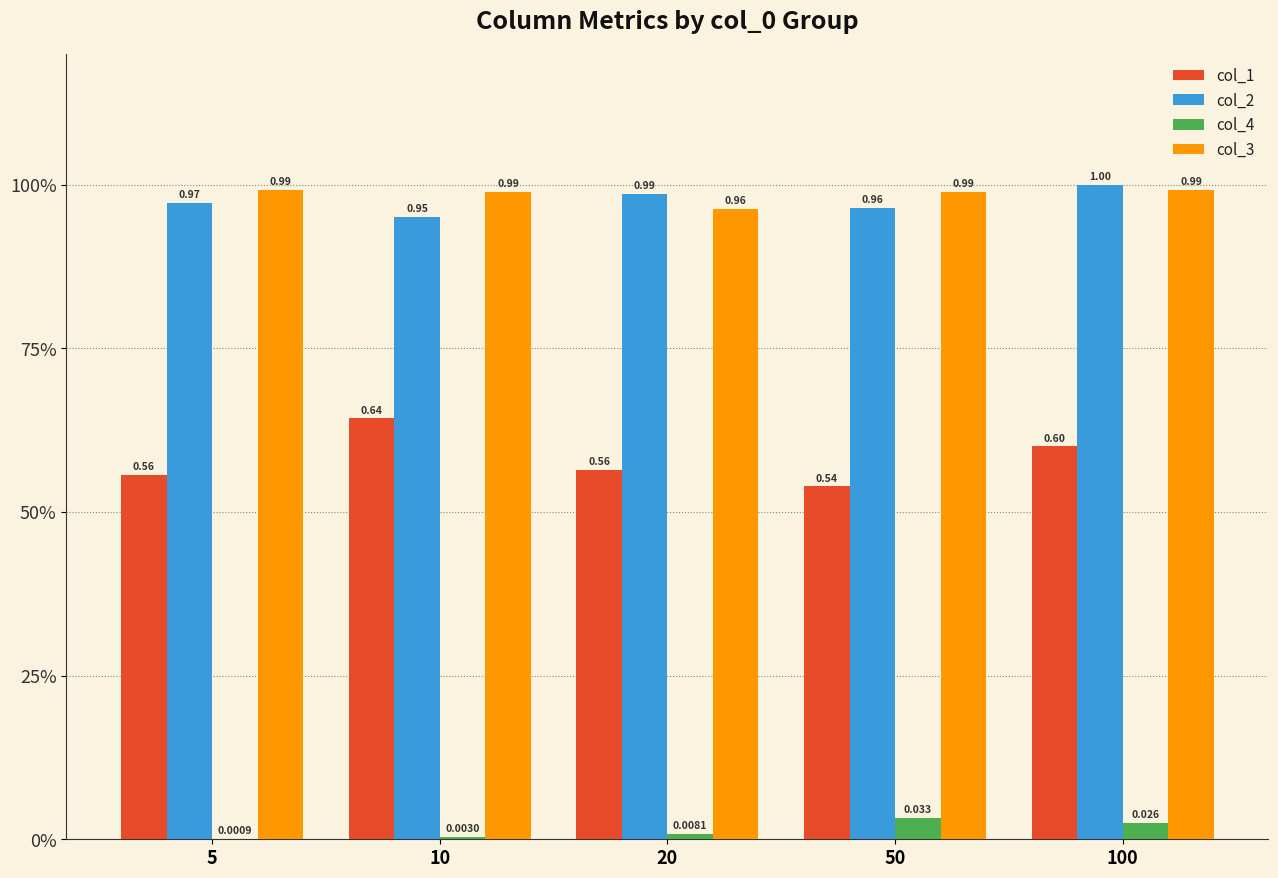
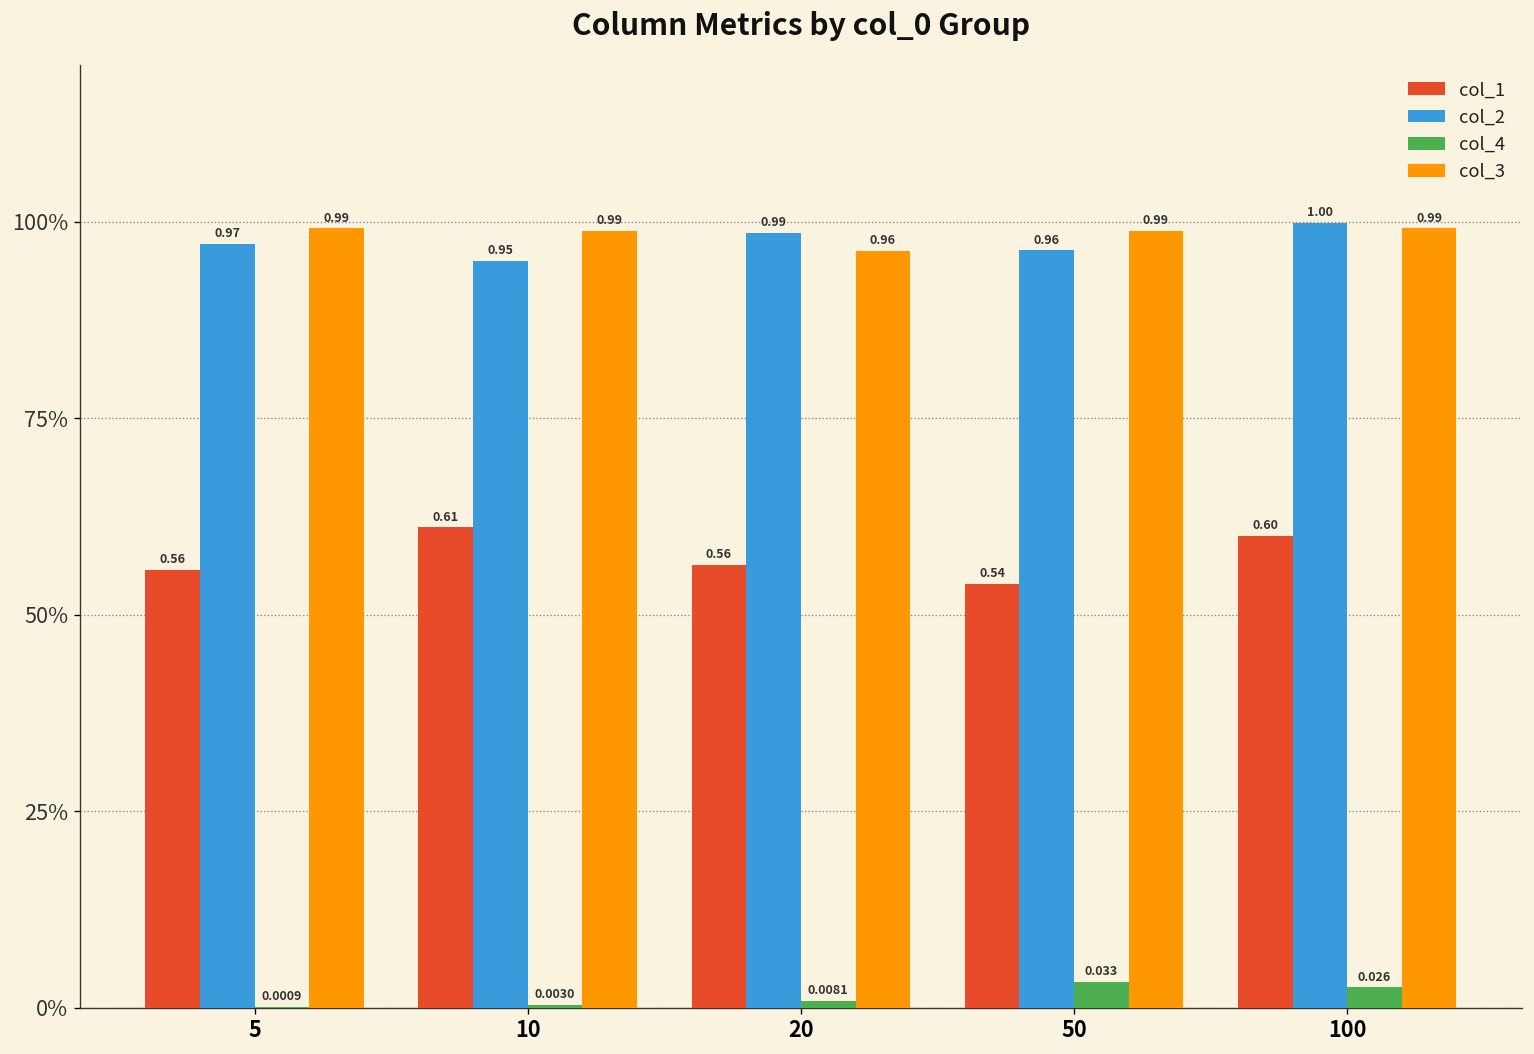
  {
    "col_1": {
      "5": 0.56,
-     "10": 0.64,
+     "10": 0.61,
      "20": 0.56,
      "50": 0.54,
      "100": 0.60
    },
    "col_2": {
      "5": 0.97,
      "10": 0.95,
      "20": 0.99,
      "50": 0.96,
      "100": 1.00
    },
    "col_4": {
      "5": 0.0009,
      "10": 0.0030,
      "20": 0.0081,
      "50": 0.033,
      "100": 0.026
    },
    "col_3": {
      "5": 0.99,
      "10": 0.99,
      "20": 0.96,
      "50": 0.99,
      "100": 0.99
    }
  }
